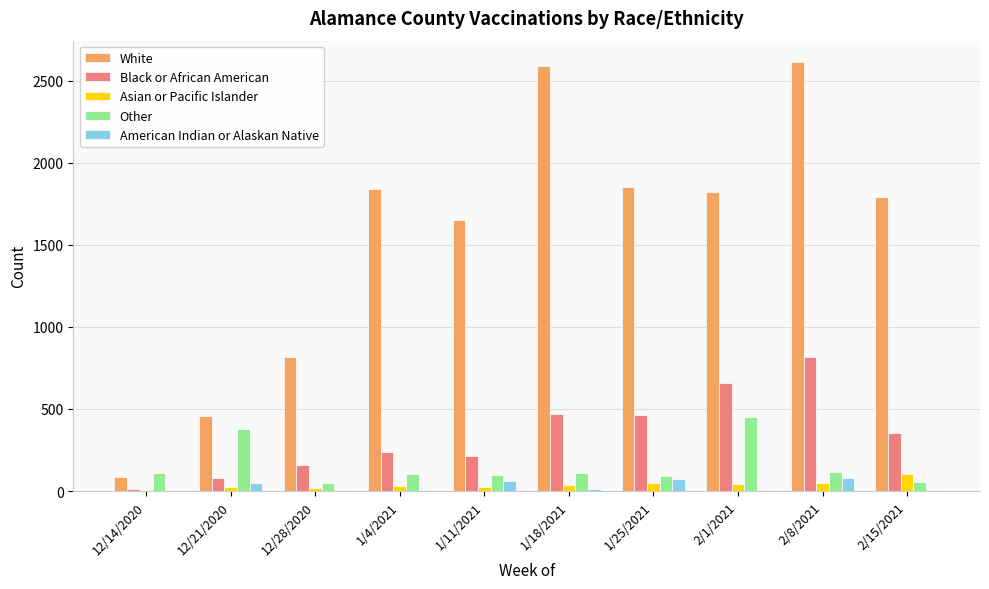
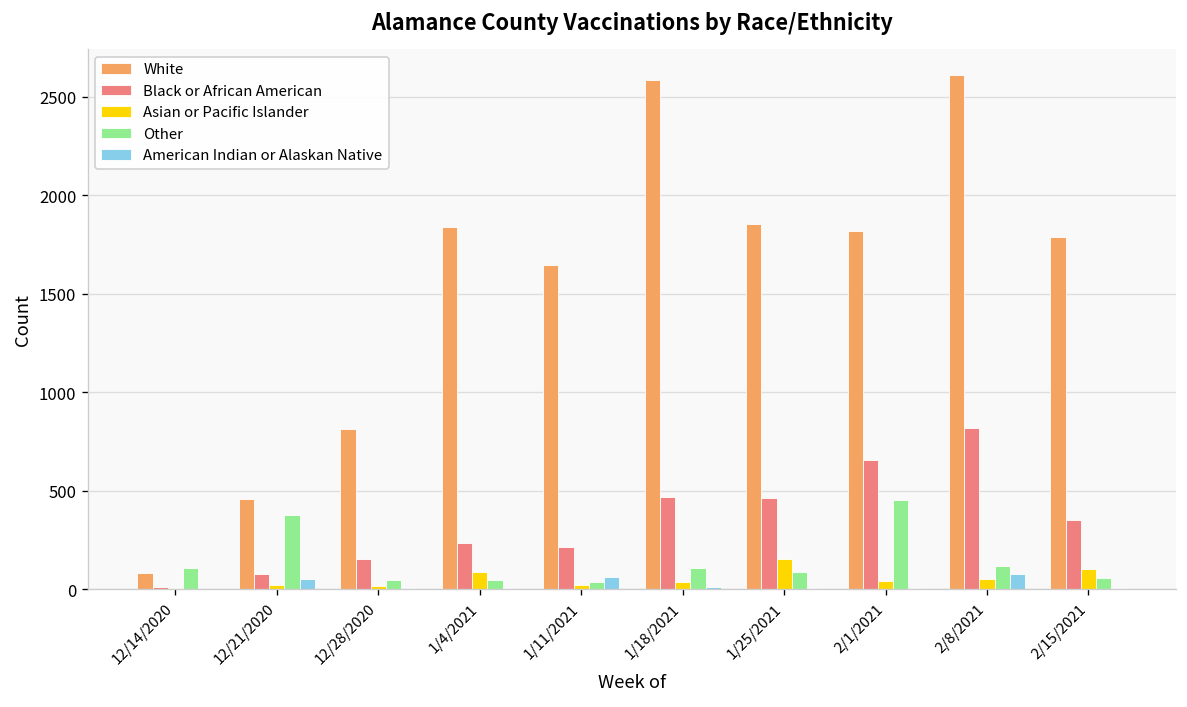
  {
    "Asian or Pacific Islander": {
      "12/21/2020": 20,
      "12/28/2020": 20,
-     "1/4/2021": 30,
+     "1/4/2021": 90,
      "1/11/2021": 20,
      "1/18/2021": 40,
-     "1/25/2021": 50,
+     "1/25/2021": 150,
      "2/1/2021": 40,
      "2/8/2021": 50,
      "2/15/2021": 100
    },
    "Other": {
      "12/14/2020": 110,
      "12/21/2020": 380,
      "12/28/2020": 50,
-     "1/4/2021": 110,
-     "1/11/2021": 100,
+     "1/4/2021": 50,
+     "1/11/2021": 40,
      "1/18/2021": 110,
      "1/25/2021": 90,
      "2/1/2021": 450,
      "2/8/2021": 120,
      "2/15/2021": 60
    },
    "American Indian or Alaskan Native": {
      "12/14/2020": 0,
      "12/21/2020": 50,
      "1/11/2021": 60,
-     "1/25/2021": 80,
+     "1/25/2021": 10,
      "2/8/2021": 80
    }
  }
